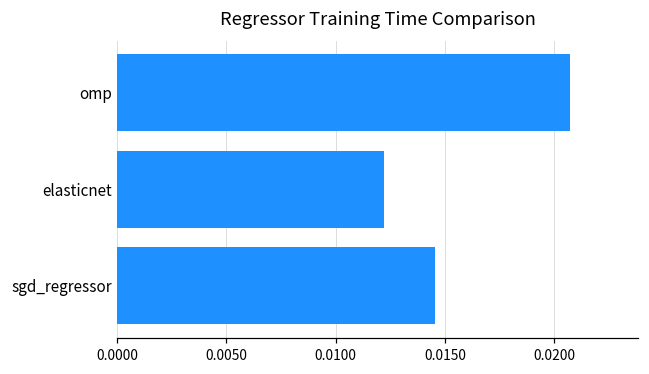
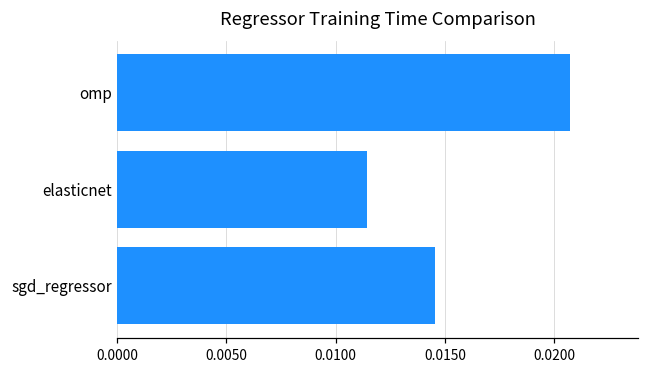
  {
    "omp": 0.0207,
-   "elasticnet": 0.0122,
+   "elasticnet": 0.0114,
    "sgd_regressor": 0.0145
  }
